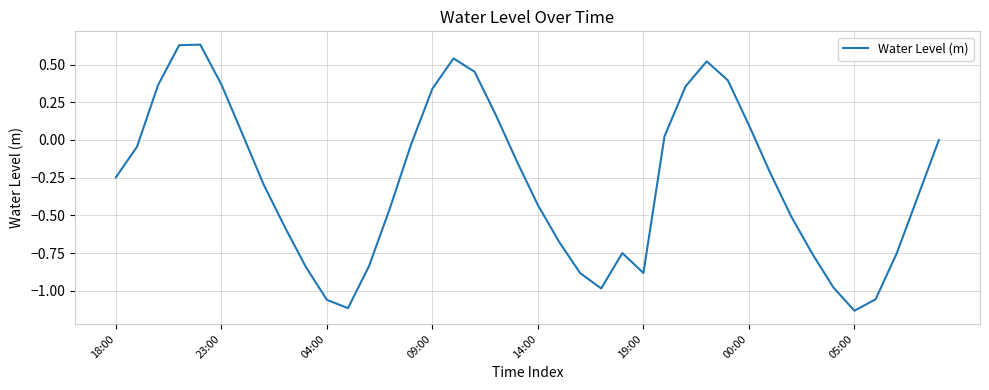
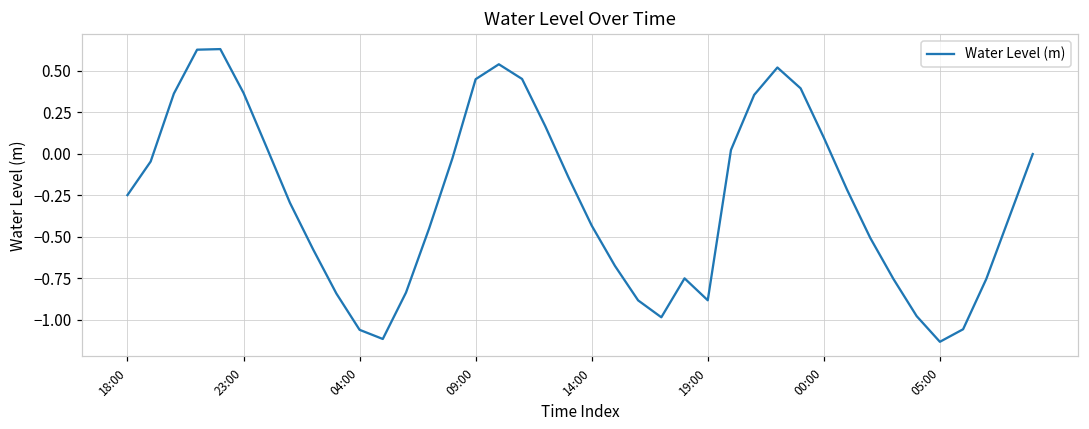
  {
    "18:00": -0.25,
    "23:00": 0.37,
    "04:00": -1.06,
-   "09:00": 0.34,
+   "09:00": 0.45,
    "14:00": -0.43,
    "19:00": -0.88,
    "00:00": 0.10,
    "05:00": -1.13
  }
